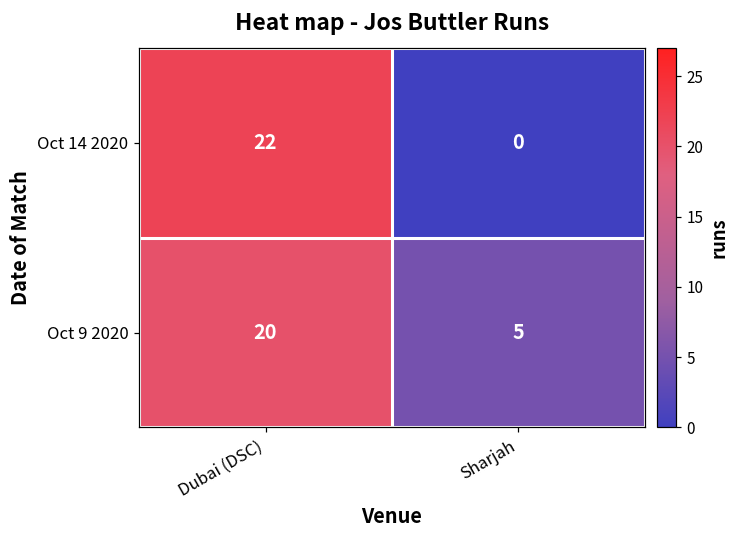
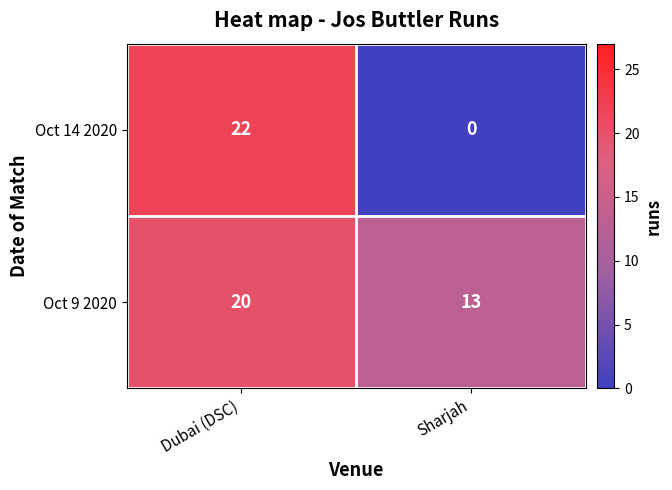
  {
    "Oct 14 2020": {
      "Dubai (DSC)": 22,
      "Sharjah": 0
    },
    "Oct 9 2020": {
      "Dubai (DSC)": 20,
-     "Sharjah": 5
+     "Sharjah": 13
    }
  }
